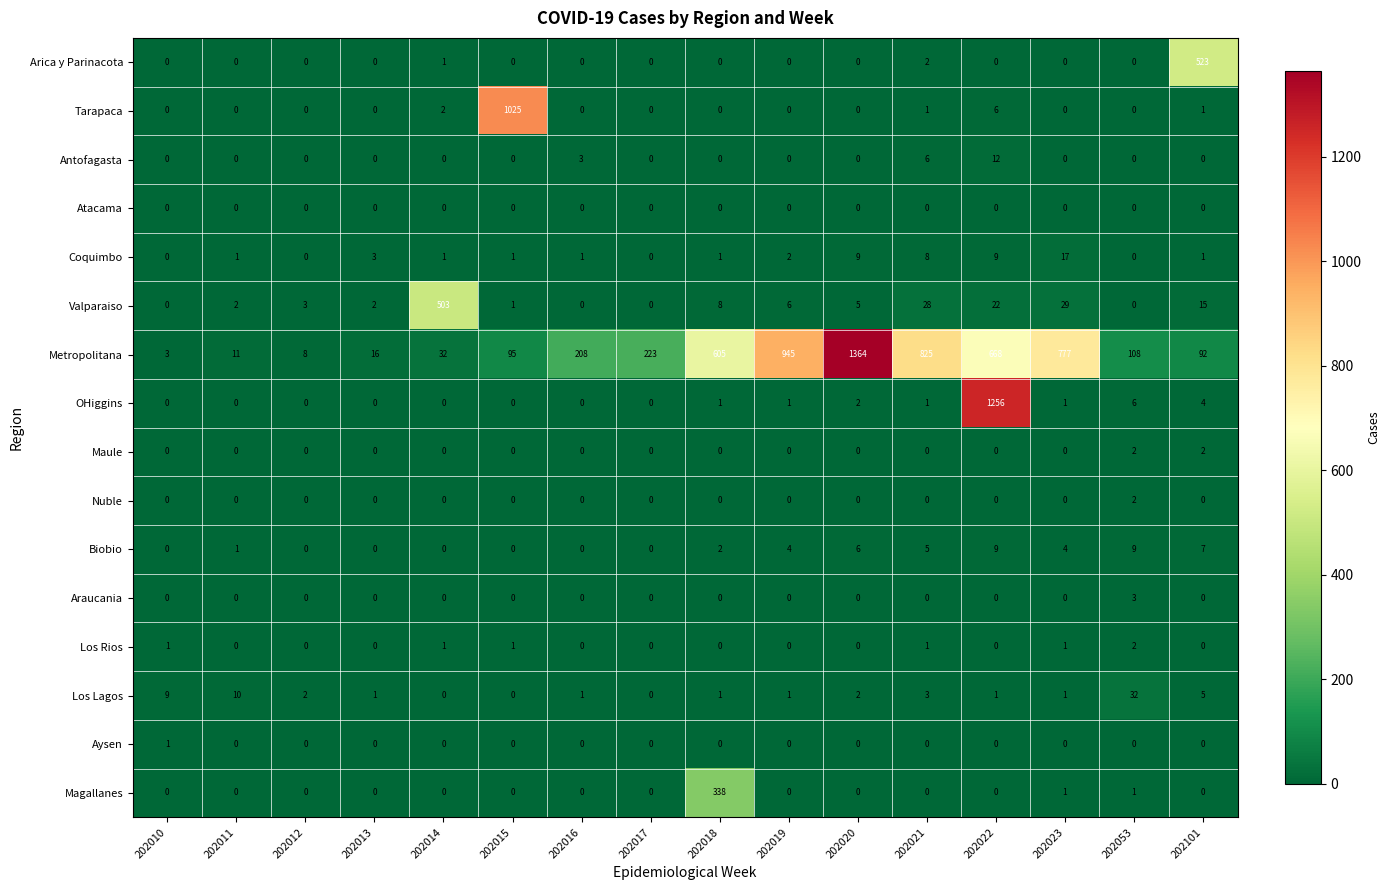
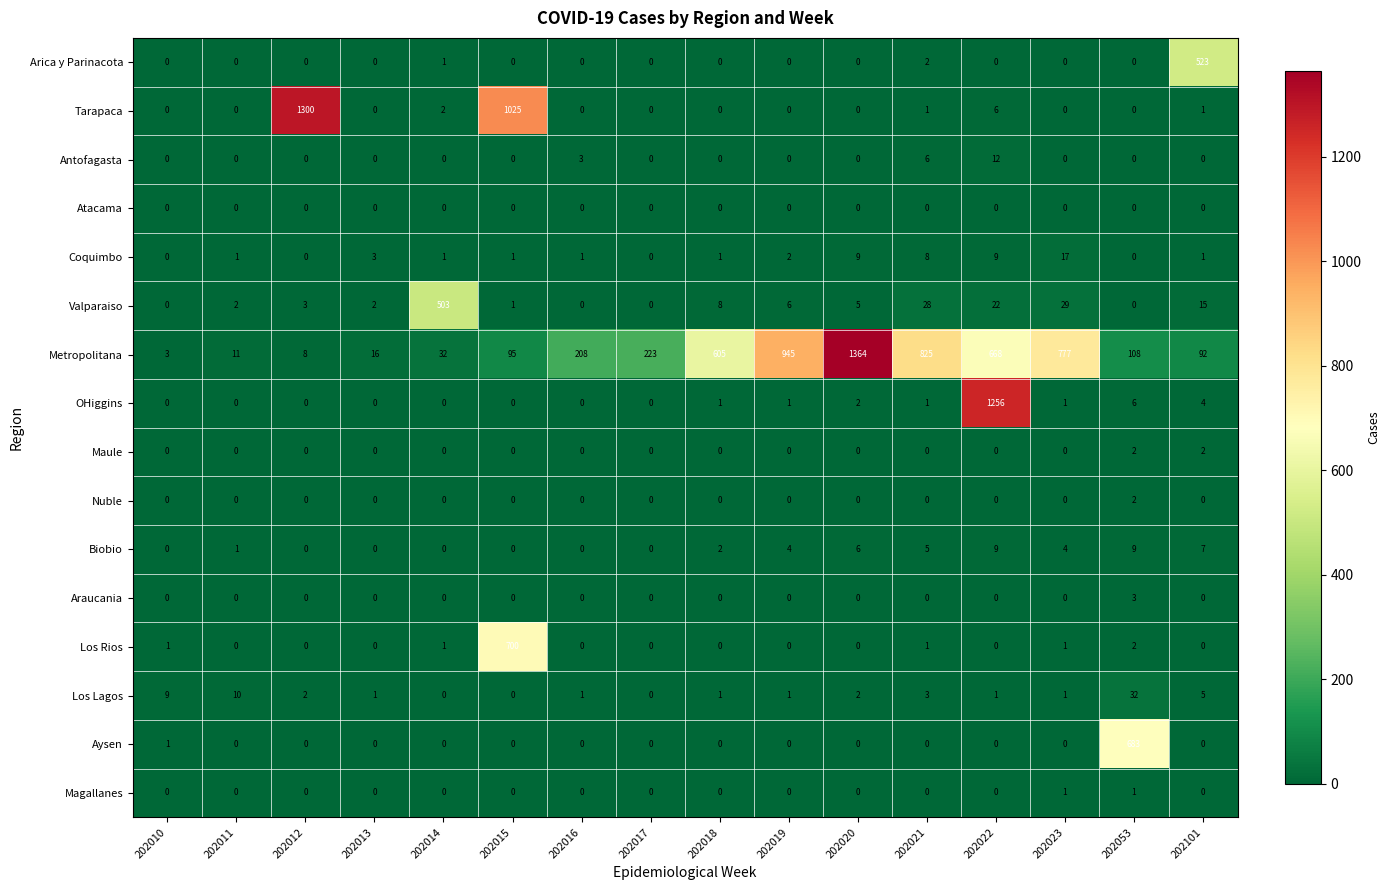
  {
    "Tarapaca": {
      "202010": 0,
      "202011": 0,
-     "202012": 0,
+     "202012": 1300,
      "202013": 0,
      "202014": 2,
      "202015": 1025,
      "202016": 0,
      "202017": 0,
      "202018": 0,
      "202019": 0,
      "202020": 0,
      "202021": 1,
      "202022": 6,
      "202023": 0,
      "202053": 0,
      "202101": 1
    },
    "Los Rios": {
      "202010": 1,
      "202011": 0,
      "202012": 0,
      "202013": 0,
      "202014": 1,
-     "202015": 1,
+     "202015": 700,
      "202016": 0,
      "202017": 0,
      "202018": 0,
      "202019": 0,
      "202020": 0,
      "202021": 1,
      "202022": 0,
      "202023": 1,
      "202053": 2,
      "202101": 0
    },
    "Aysen": {
      "202010": 1,
      "202011": 0,
      "202012": 0,
      "202013": 0,
      "202014": 0,
      "202015": 0,
      "202016": 0,
      "202017": 0,
      "202018": 0,
      "202019": 0,
      "202020": 0,
      "202021": 0,
      "202022": 0,
      "202023": 0,
-     "202053": 0,
+     "202053": 683,
      "202101": 0
    },
    "Magallanes": {
      "202010": 0,
      "202011": 0,
      "202012": 0,
      "202013": 0,
      "202014": 0,
      "202015": 0,
      "202016": 0,
      "202017": 0,
-     "202018": 338,
+     "202018": 0,
      "202019": 0,
      "202020": 0,
      "202021": 0,
      "202022": 0,
      "202023": 1,
      "202053": 1,
      "202101": 0
    }
  }
